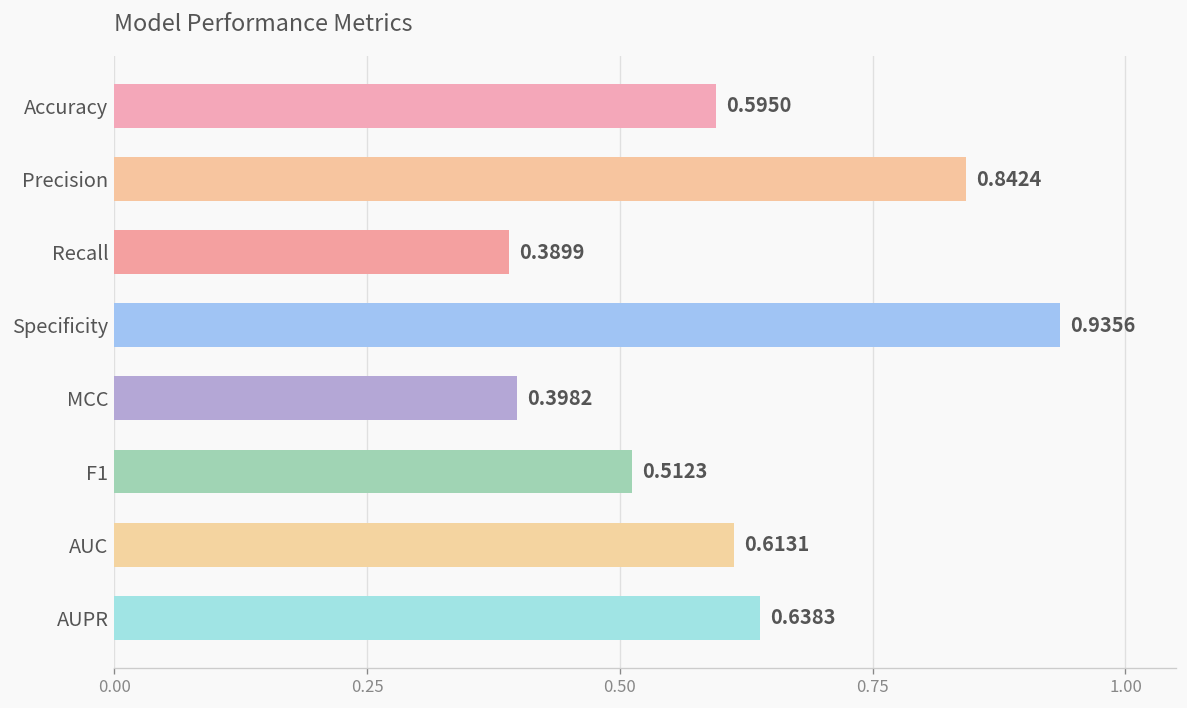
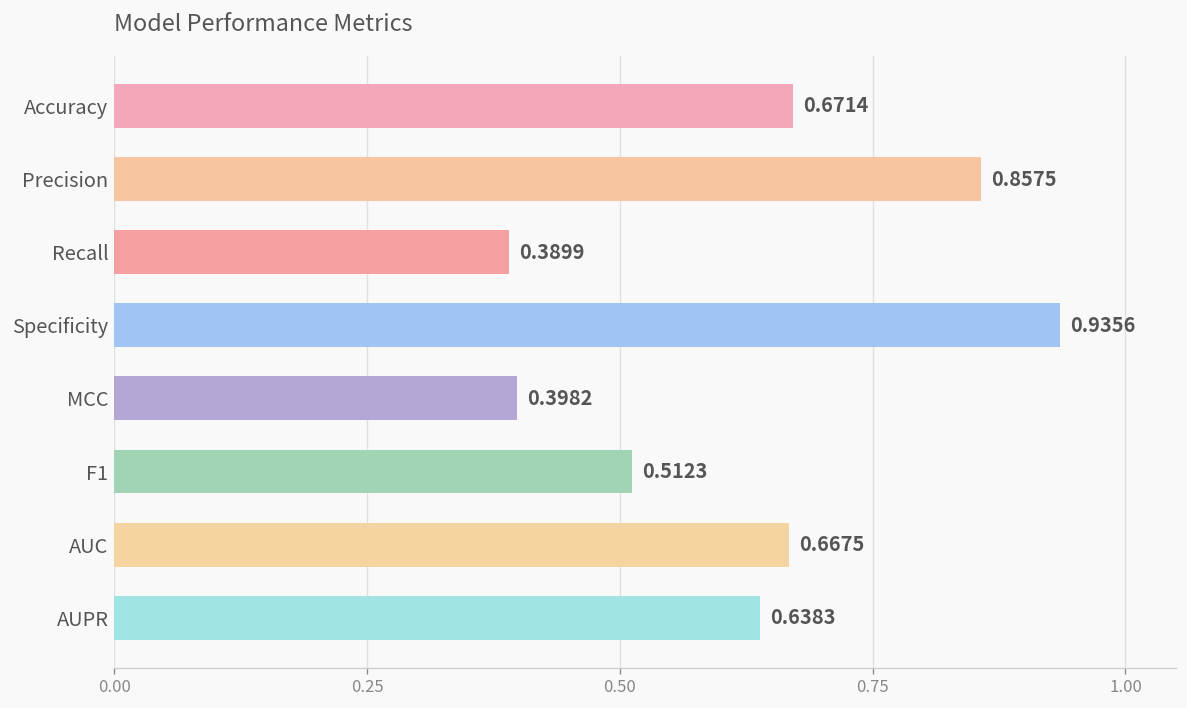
  {
-   "Accuracy": 0.5950,
-   "Precision": 0.8424,
+   "Accuracy": 0.6714,
+   "Precision": 0.8575,
    "Recall": 0.3899,
    "Specificity": 0.9356,
    "MCC": 0.3982,
    "F1": 0.5123,
-   "AUC": 0.6131,
+   "AUC": 0.6675,
    "AUPR": 0.6383
  }
